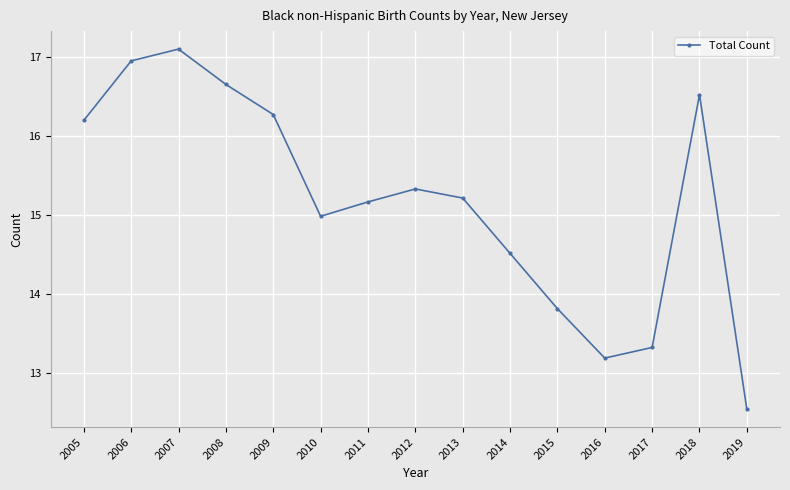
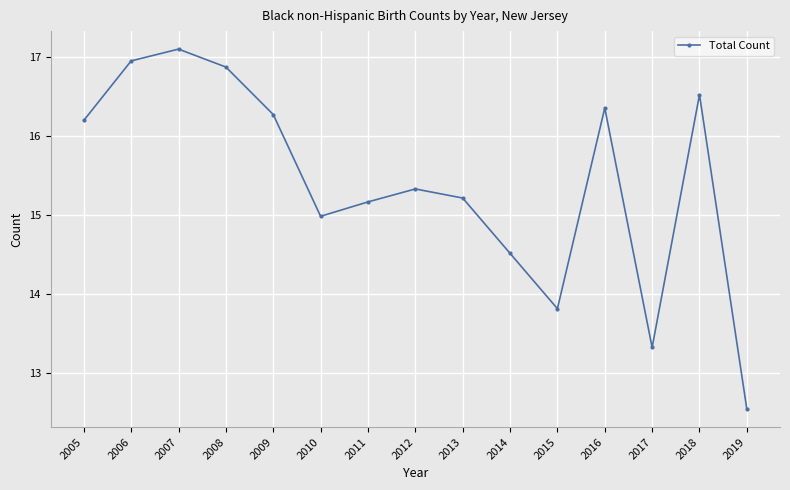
  {
    "2005": 16.2,
    "2006": 16.9,
    "2007": 17.1,
-   "2008": 16.7,
+   "2008": 16.9,
    "2009": 16.3,
    "2010": 15.0,
    "2011": 15.2,
    "2012": 15.3,
    "2013": 15.2,
    "2014": 14.5,
    "2015": 13.8,
-   "2016": 13.2,
+   "2016": 16.4,
    "2017": 13.3,
    "2018": 16.5,
    "2019": 12.5
  }
